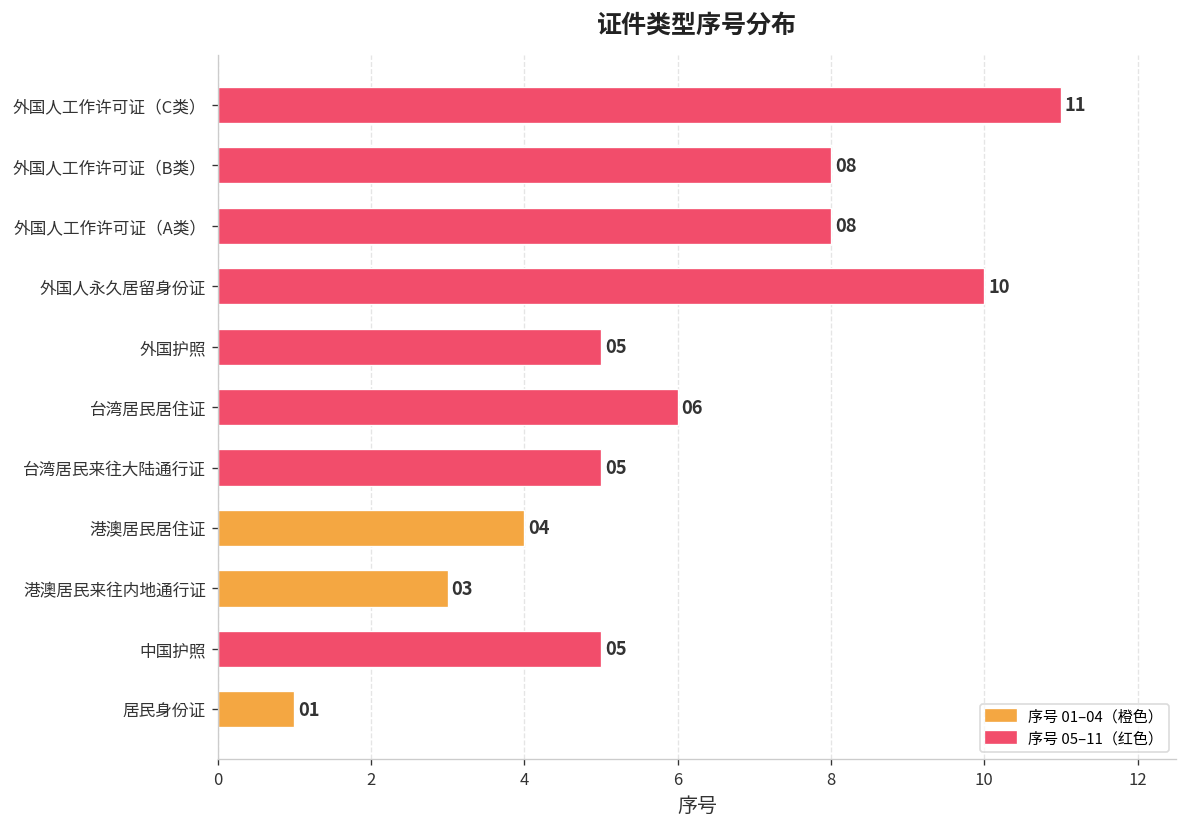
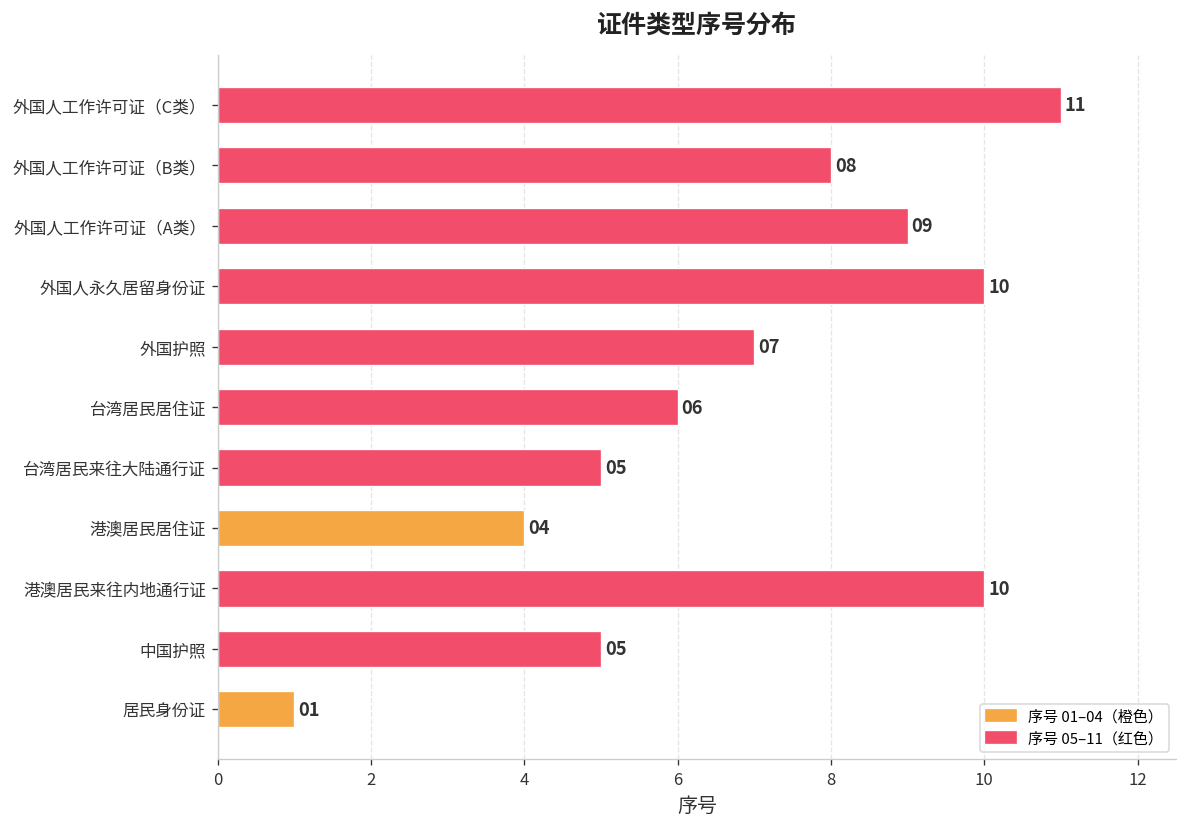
  {
    "外国人工作许可证（C类）": "11",
    "外国人工作许可证（B类）": "08",
-   "外国人工作许可证（A类）": "08",
+   "外国人工作许可证（A类）": "09",
    "外国人永久居留身份证": "10",
-   "外国护照": "05",
+   "外国护照": "07",
    "台湾居民居住证": "06",
    "台湾居民来往大陆通行证": "05",
    "港澳居民居住证": "04",
-   "港澳居民来往内地通行证": "03",
+   "港澳居民来往内地通行证": "10",
    "中国护照": "05",
    "居民身份证": "01"
  }
